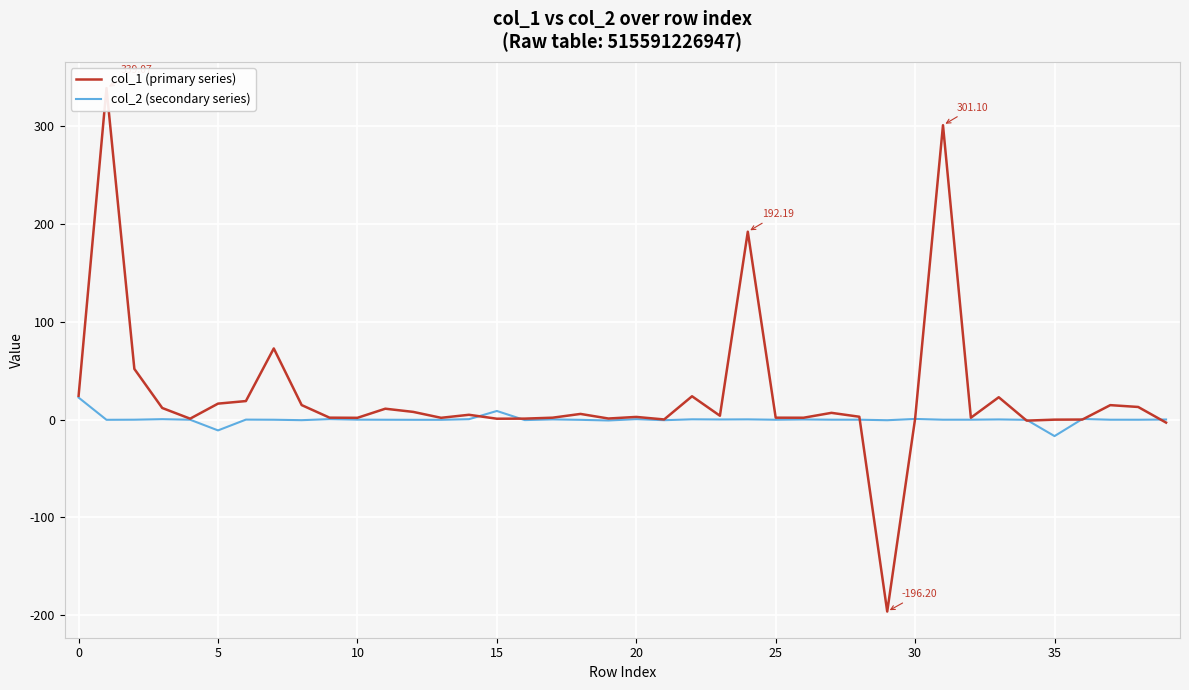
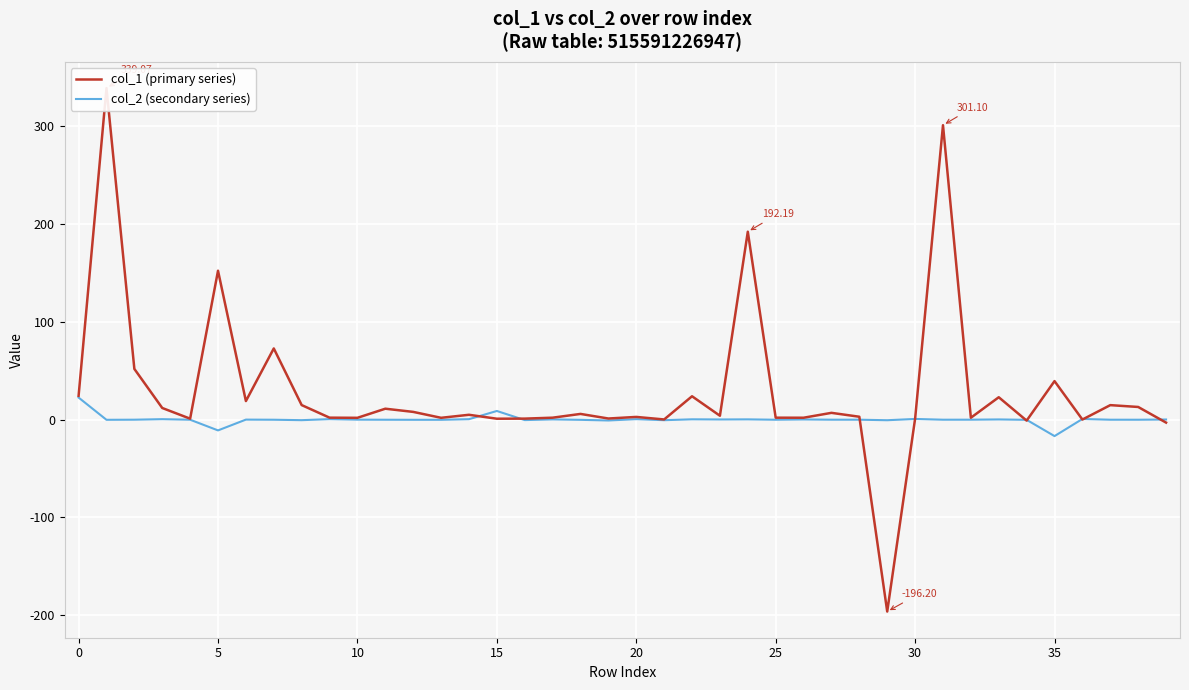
  {
    "col_1 (primary series)": {
-     "5": 20,
+     "5": 150,
      "15": 0,
-     "35": 0
+     "35": 40
    },
    "col_2 (secondary series)": {
      "5": -10,
      "15": 10,
      "35": -20
    }
  }
